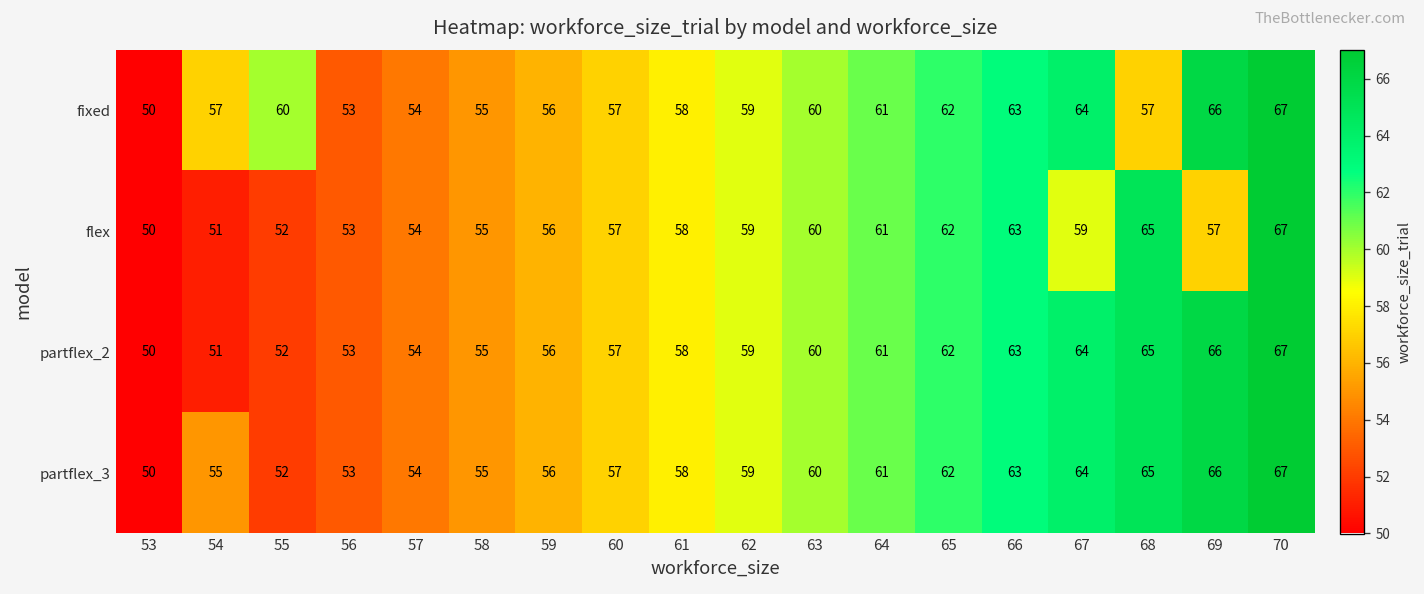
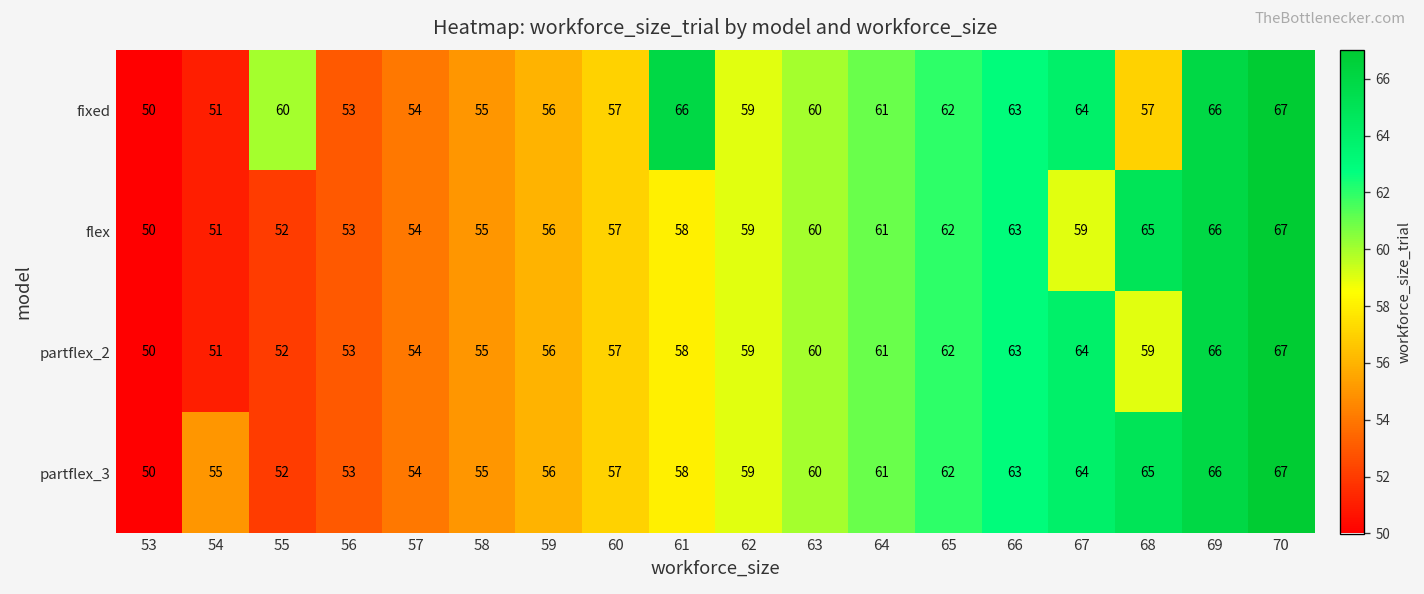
  {
    "fixed": {
      "53": 50,
-     "54": 57,
+     "54": 51,
      "55": 60,
      "56": 53,
      "57": 54,
      "58": 55,
      "59": 56,
      "60": 57,
-     "61": 58,
+     "61": 66,
      "62": 59,
      "63": 60,
      "64": 61,
      "65": 62,
      "66": 63,
      "67": 64,
      "68": 57,
      "69": 66,
      "70": 67
    },
    "flex": {
      "53": 50,
      "54": 51,
      "55": 52,
      "56": 53,
      "57": 54,
      "58": 55,
      "59": 56,
      "60": 57,
      "61": 58,
      "62": 59,
      "63": 60,
      "64": 61,
      "65": 62,
      "66": 63,
      "67": 59,
      "68": 65,
-     "69": 57,
+     "69": 66,
      "70": 67
    },
    "partflex_2": {
      "53": 50,
      "54": 51,
      "55": 52,
      "56": 53,
      "57": 54,
      "58": 55,
      "59": 56,
      "60": 57,
      "61": 58,
      "62": 59,
      "63": 60,
      "64": 61,
      "65": 62,
      "66": 63,
      "67": 64,
-     "68": 65,
+     "68": 59,
      "69": 66,
      "70": 67
    },
    "partflex_3": {
      "53": 50,
      "54": 55,
      "55": 52,
      "56": 53,
      "57": 54,
      "58": 55,
      "59": 56,
      "60": 57,
      "61": 58,
      "62": 59,
      "63": 60,
      "64": 61,
      "65": 62,
      "66": 63,
      "67": 64,
      "68": 65,
      "69": 66,
      "70": 67
    }
  }
